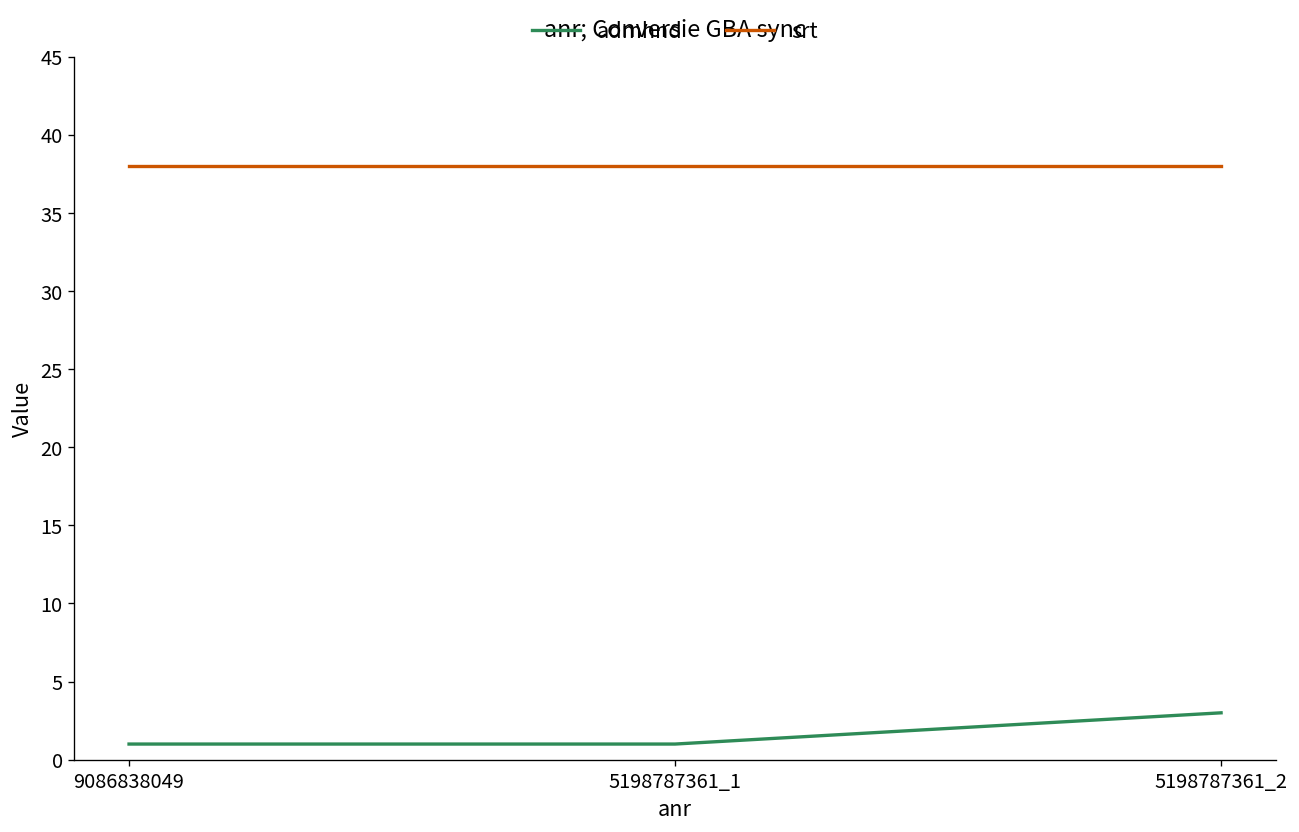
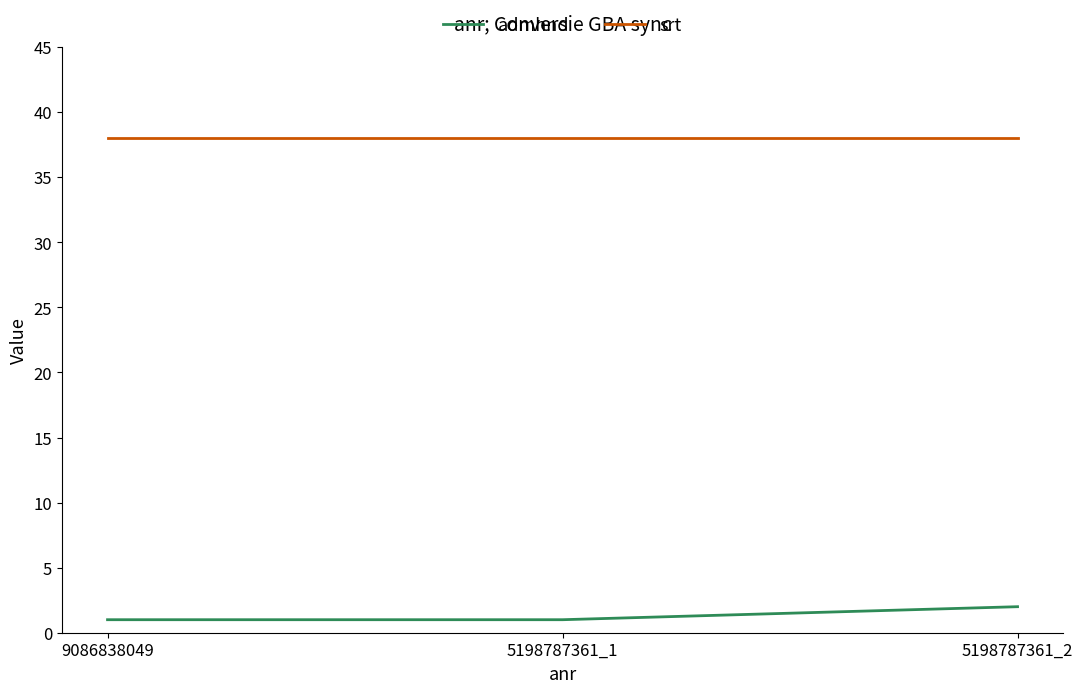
  {
    "admhnd": {
      "9086838049": 1,
      "5198787361_1": 1,
-     "5198787361_2": 3
+     "5198787361_2": 2
    },
    "srt": {
      "9086838049": 38,
      "5198787361_1": 38,
      "5198787361_2": 38
    }
  }
